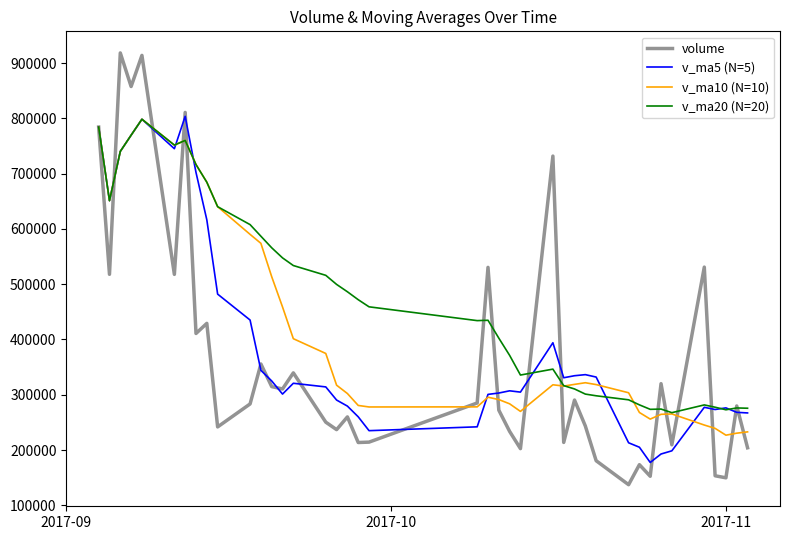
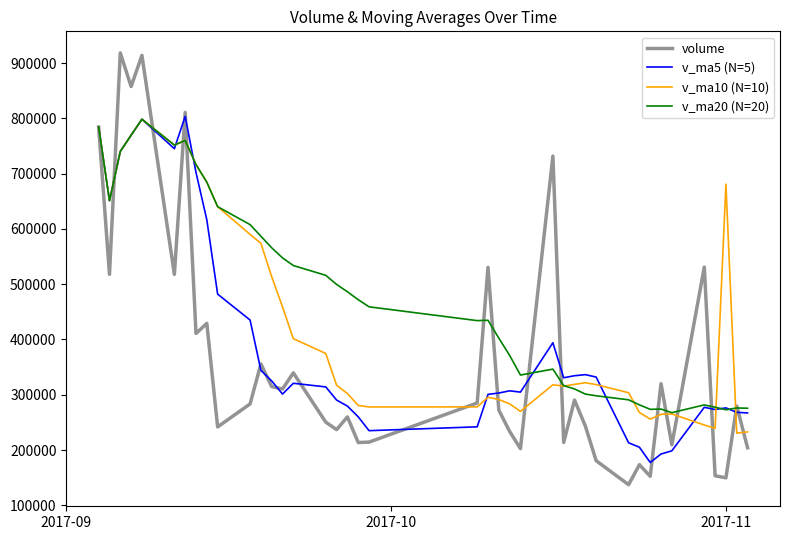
  {
    "volume": {
      "2017-11": 150000
    },
    "v_ma10 (N=10)": {
-     "2017-11": 230000
+     "2017-11": 680000
    }
  }
